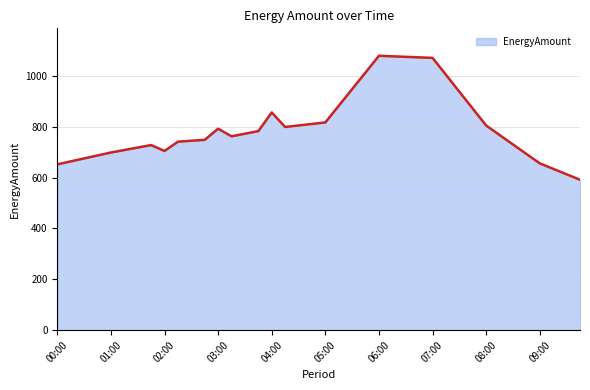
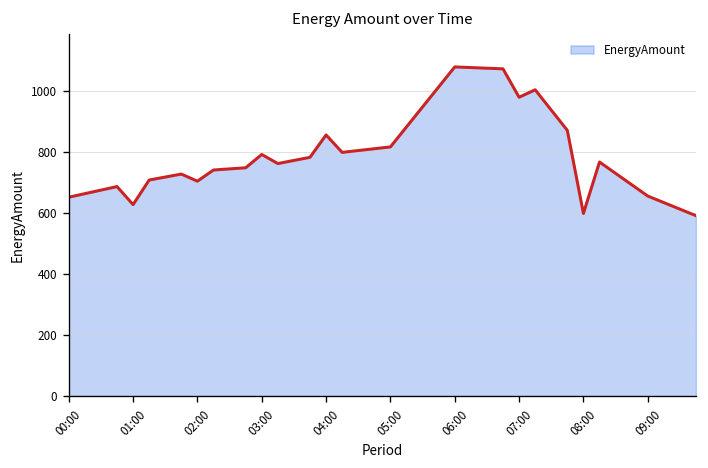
  {
    "00:00": 650,
-   "01:00": 700,
+   "01:00": 630,
    "02:00": 700,
    "03:00": 790,
    "04:00": 860,
    "05:00": 820,
    "06:00": 1080,
-   "07:00": 1070,
-   "08:00": 800,
+   "07:00": 980,
+   "08:00": 600,
    "09:00": 660
  }
